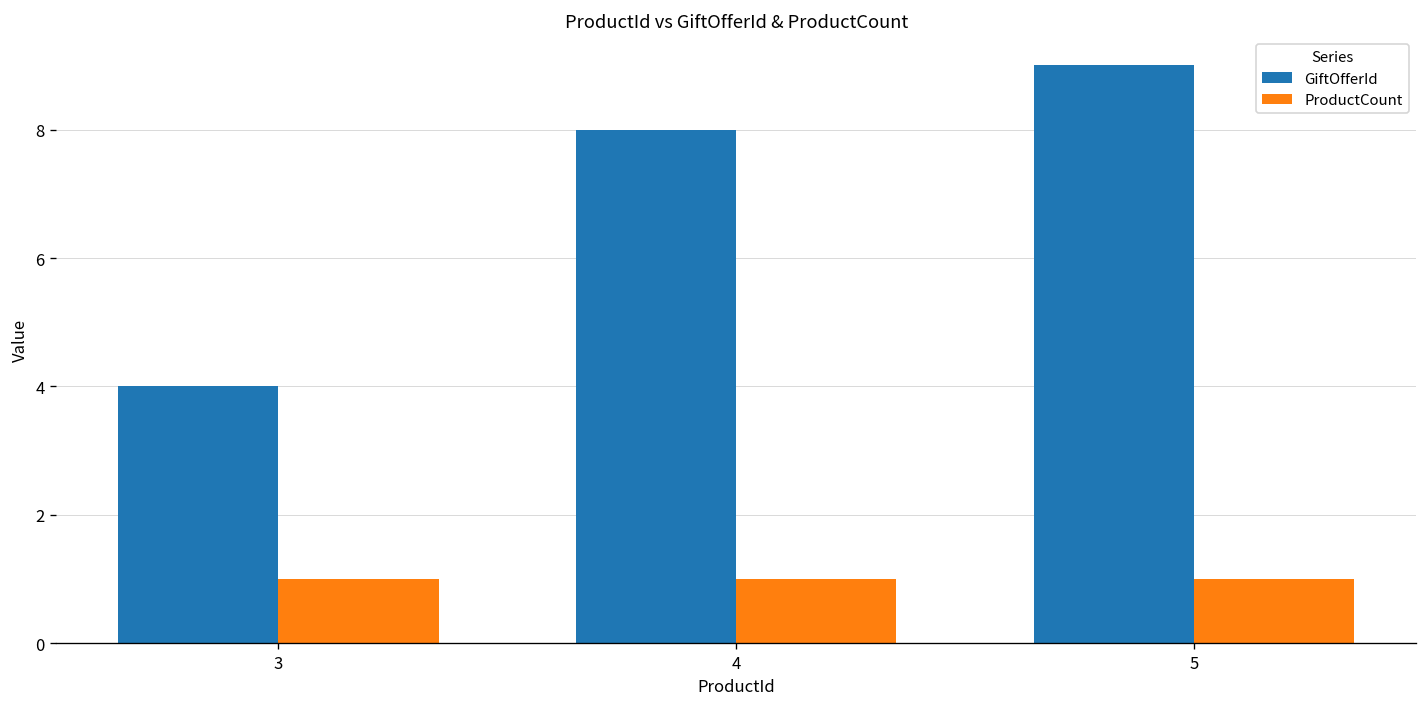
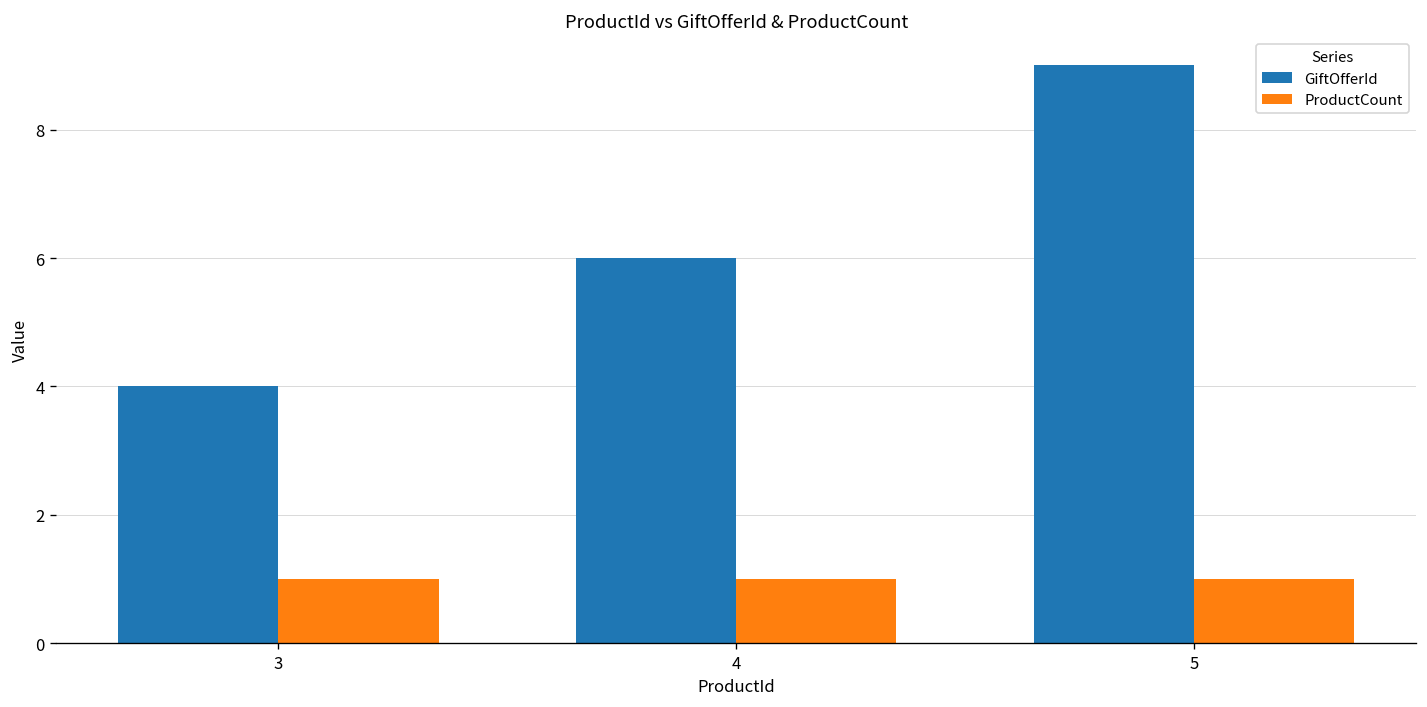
  {
    "GiftOfferId": {
      "3": 4,
-     "4": 8,
+     "4": 6,
      "5": 9
    },
    "ProductCount": {
      "3": 1,
      "4": 1,
      "5": 1
    }
  }
